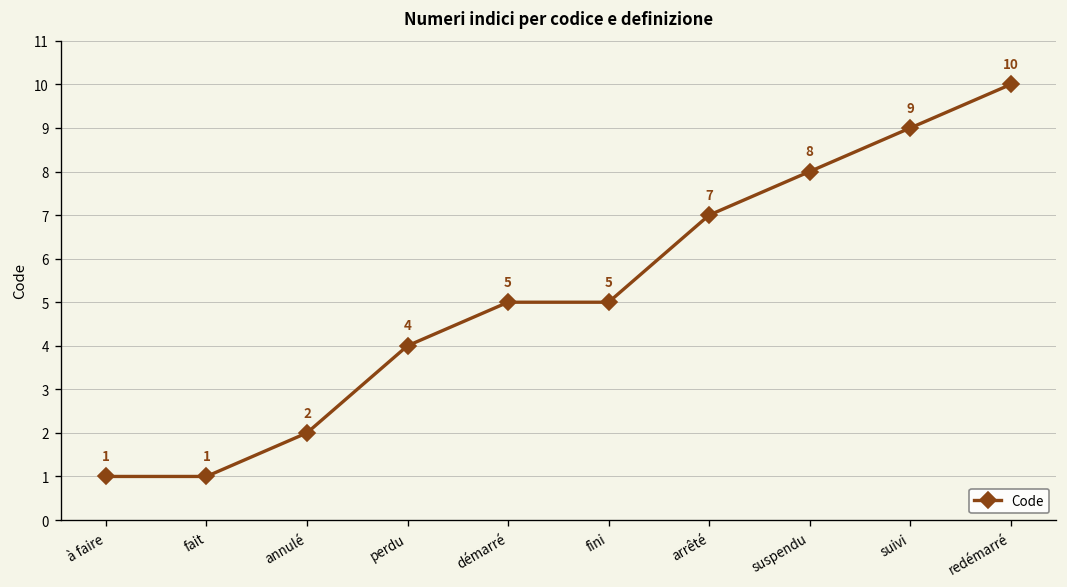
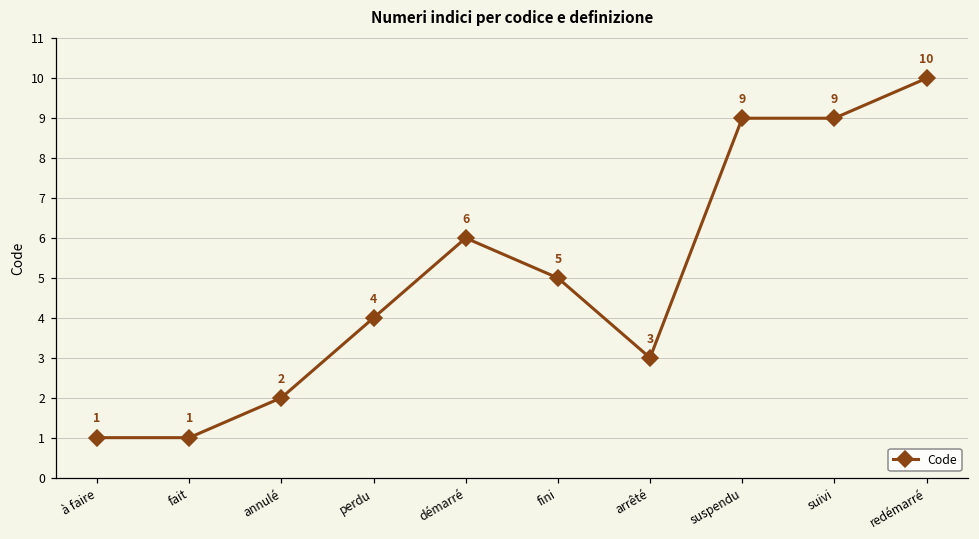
  {
    "à faire": 1,
    "fait": 1,
    "annulé": 2,
    "perdu": 4,
-   "démarré": 5,
+   "démarré": 6,
    "fini": 5,
-   "arrêté": 7,
-   "suspendu": 8,
+   "arrêté": 3,
+   "suspendu": 9,
    "suivi": 9,
    "redémarré": 10
  }
